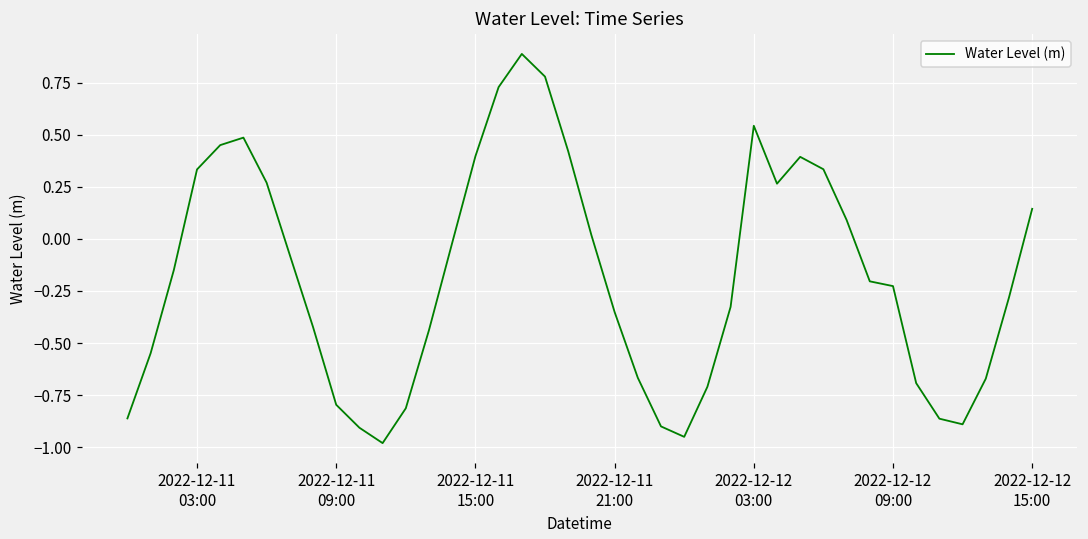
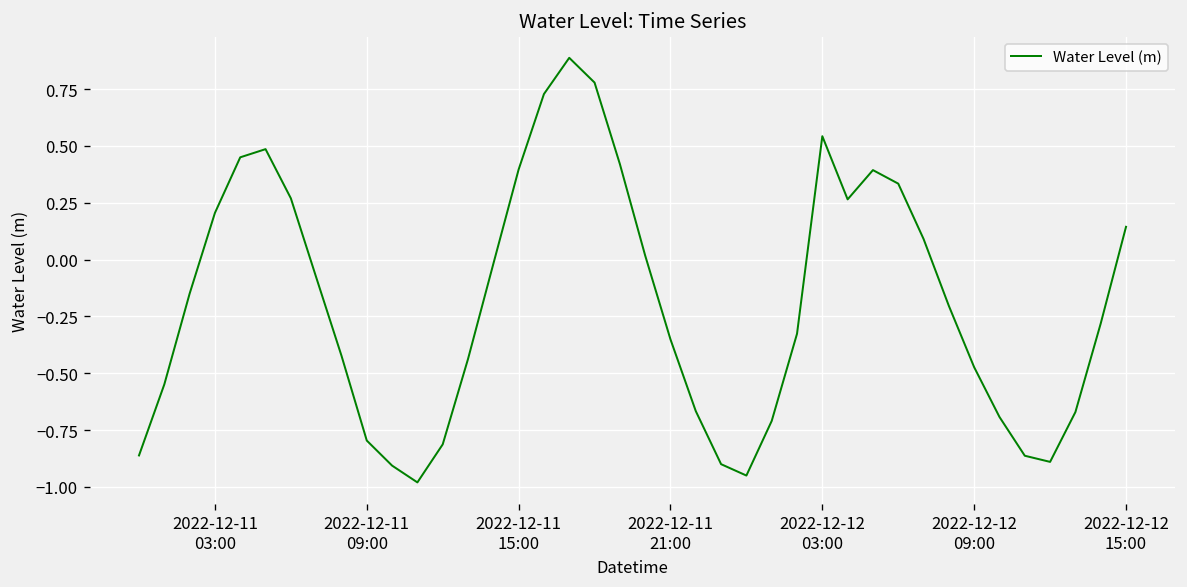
  {
-   "2022-12-11 03:00": 0.33,
+   "2022-12-11 03:00": 0.21,
    "2022-12-11 09:00": -0.80,
    "2022-12-11 15:00": 0.40,
    "2022-12-11 21:00": -0.35,
    "2022-12-12 03:00": 0.54,
-   "2022-12-12 09:00": -0.23,
+   "2022-12-12 09:00": -0.47,
    "2022-12-12 15:00": 0.14
  }
